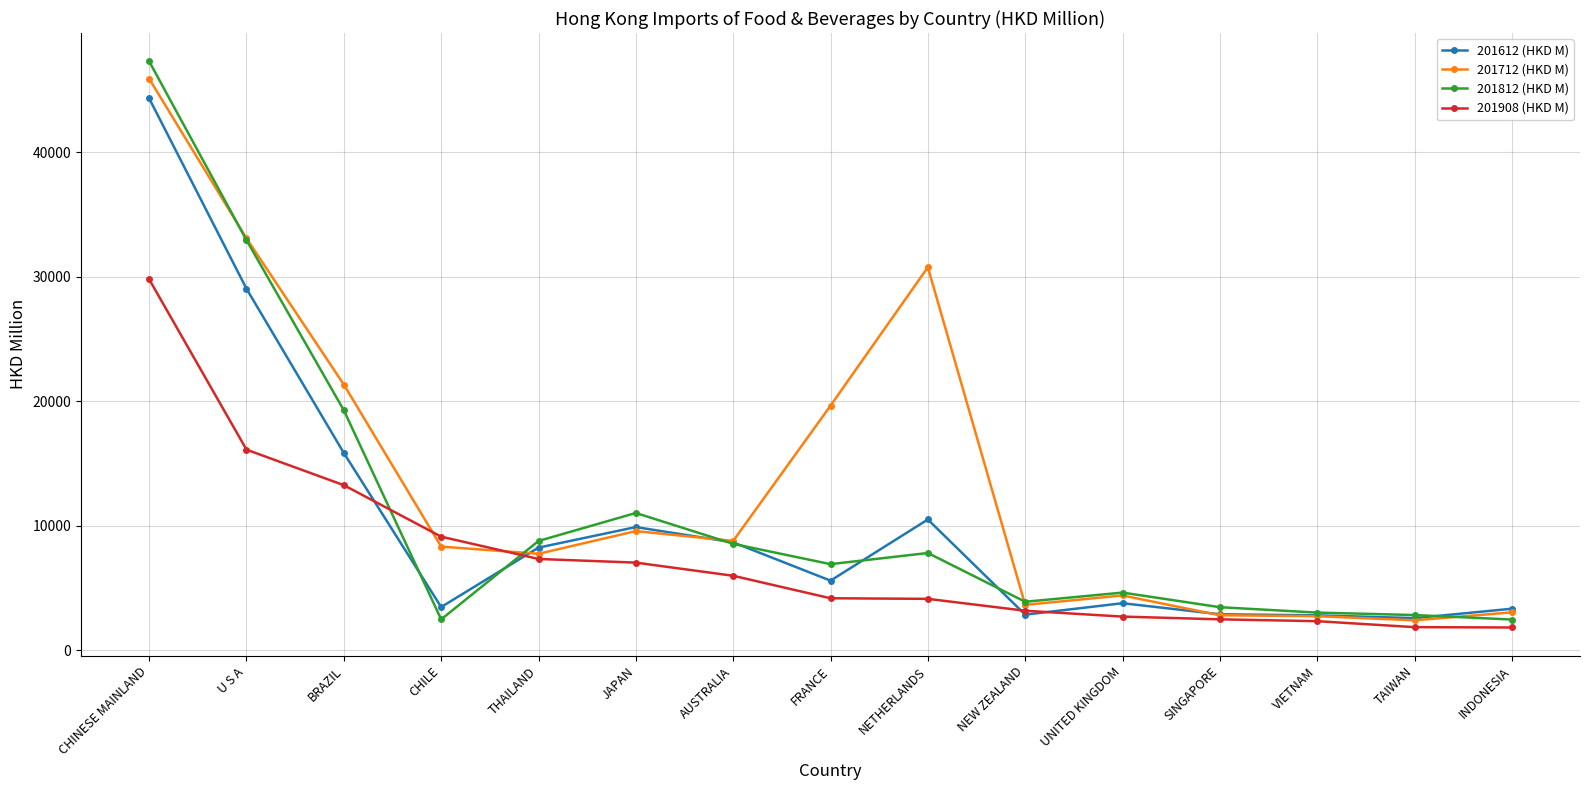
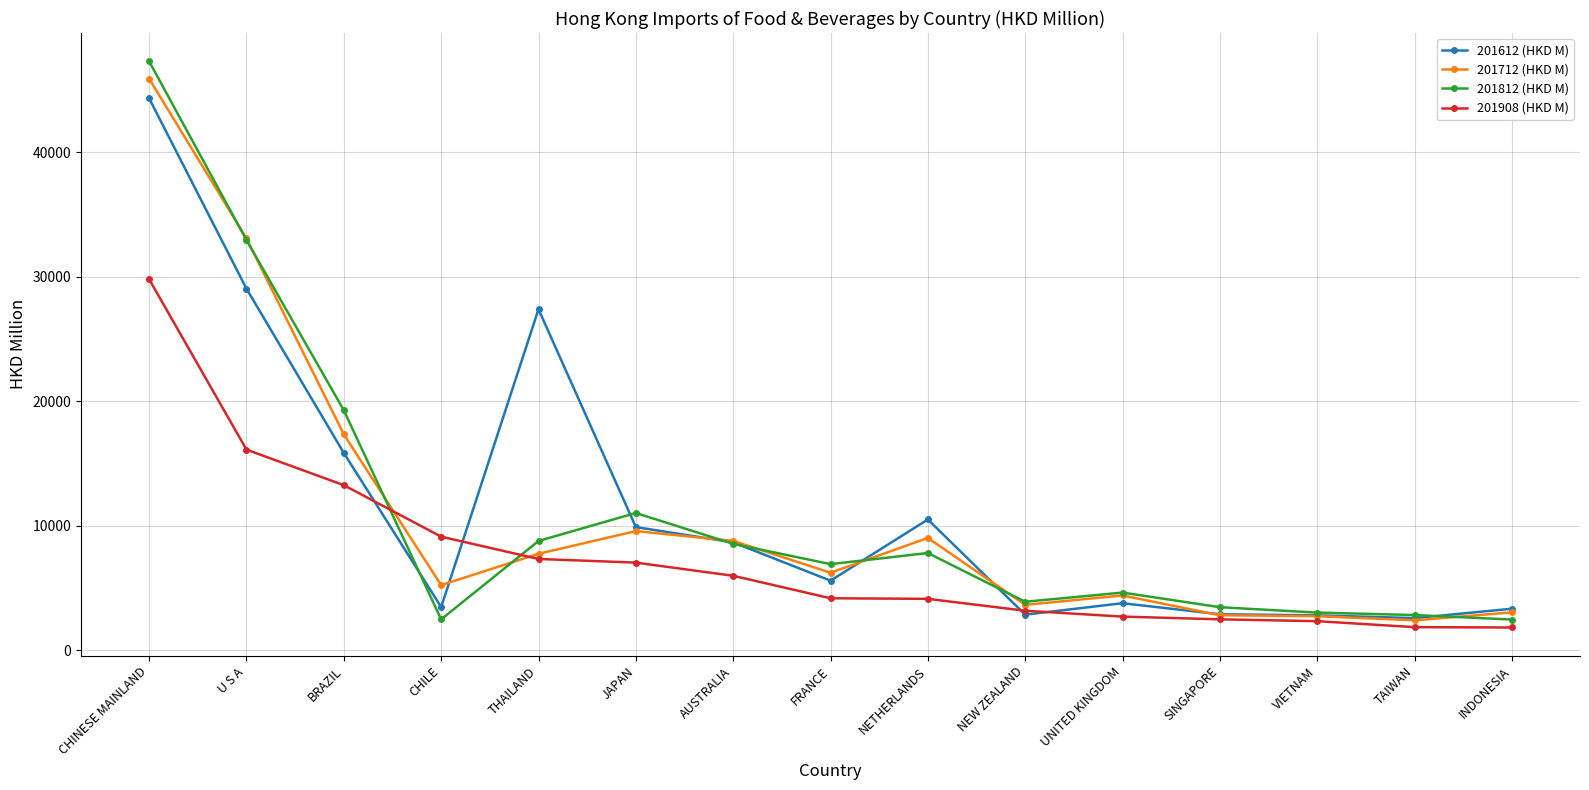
  {
    "201612 (HKD M)": {
      "CHINESE MAINLAND": 44300,
      "U S A": 29000,
      "BRAZIL": 15900,
      "CHILE": 3500,
-     "THAILAND": 8300,
+     "THAILAND": 27400,
      "JAPAN": 9900,
      "FRANCE": 5600,
      "NETHERLANDS": 10500,
      "NEW ZEALAND": 2900,
      "UNITED KINGDOM": 3800,
      "INDONESIA": 3400
    },
    "201712 (HKD M)": {
      "CHINESE MAINLAND": 45900,
-     "BRAZIL": 21300,
-     "CHILE": 8300,
+     "BRAZIL": 17300,
+     "CHILE": 5200,
      "THAILAND": 7800,
      "JAPAN": 9600,
-     "FRANCE": 19700,
-     "NETHERLANDS": 30800,
+     "FRANCE": 6200,
+     "NETHERLANDS": 9000,
      "NEW ZEALAND": 3700,
      "UNITED KINGDOM": 4400,
      "INDONESIA": 3100
    },
    "201812 (HKD M)": {
      "CHINESE MAINLAND": 47300,
      "BRAZIL": 19300,
      "CHILE": 2500,
      "THAILAND": 8800,
      "JAPAN": 11000,
      "FRANCE": 6900,
      "NETHERLANDS": 7800,
      "NEW ZEALAND": 3900,
      "UNITED KINGDOM": 4600,
      "SINGAPORE": 3500,
      "VIETNAM": 3000,
      "TAIWAN": 2800,
      "INDONESIA": 2500
    },
    "201908 (HKD M)": {
      "CHINESE MAINLAND": 29800,
      "U S A": 16100,
      "BRAZIL": 13300,
      "CHILE": 9100,
      "THAILAND": 7300,
      "JAPAN": 7100,
      "AUSTRALIA": 6000,
      "FRANCE": 4200,
      "NETHERLANDS": 4100,
      "NEW ZEALAND": 3200,
      "UNITED KINGDOM": 2700,
      "SINGAPORE": 2500,
      "VIETNAM": 2400,
      "TAIWAN": 1900,
      "INDONESIA": 1800
    }
  }
